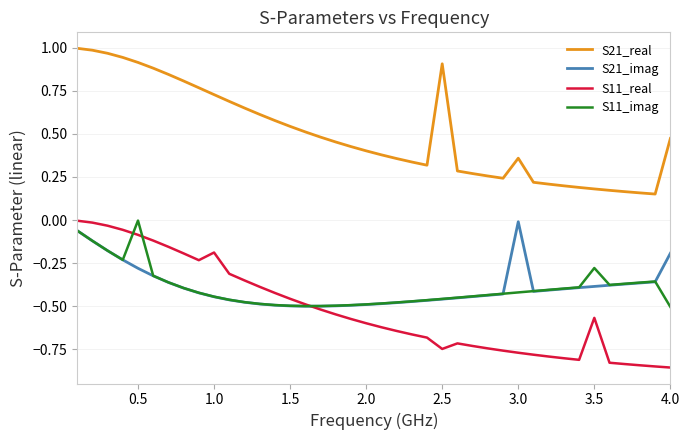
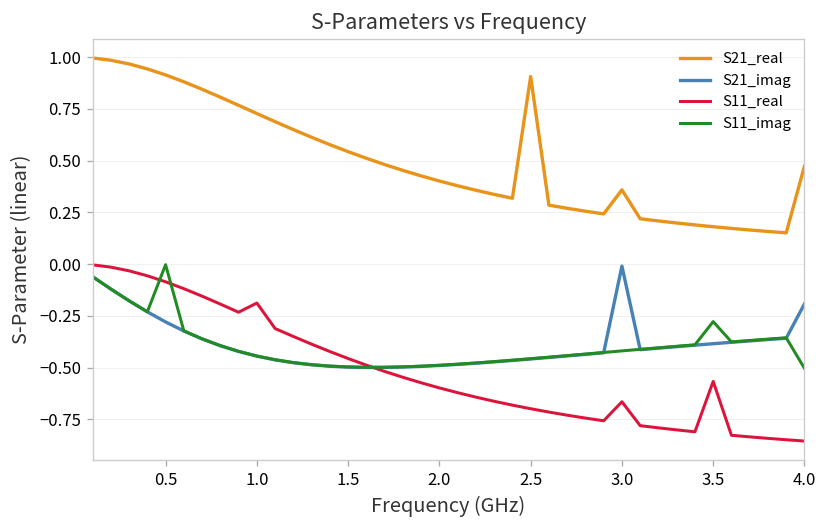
  {
    "S21_real": {
      "0.5": 0.91,
      "1.0": 0.73,
      "1.5": 0.54,
      "2.0": 0.40,
      "2.5": 0.91,
      "3.0": 0.36,
      "3.5": 0.18,
      "4.0": 0.47
    },
    "S21_imag": {
      "0.5": -0.28,
      "3.0": -0.01,
      "3.5": -0.39,
      "4.0": -0.19
    },
    "S11_real": {
      "0.5": -0.09,
      "1.0": -0.19,
      "1.5": -0.46,
      "2.0": -0.60,
-     "2.5": -0.75,
-     "3.0": -0.77,
+     "2.5": -0.70,
+     "3.0": -0.67,
      "3.5": -0.57,
      "4.0": -0.86
    },
    "S11_imag": {
      "0.5": 0.00,
      "3.0": -0.42,
      "3.5": -0.28,
      "4.0": -0.50
    }
  }
